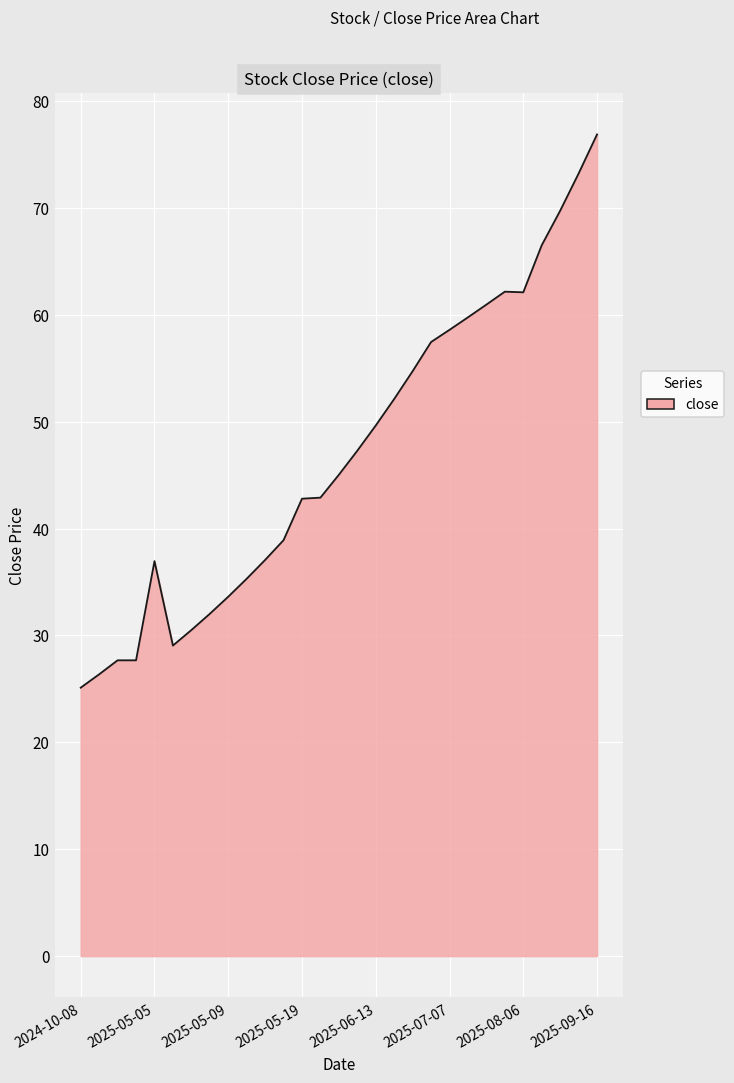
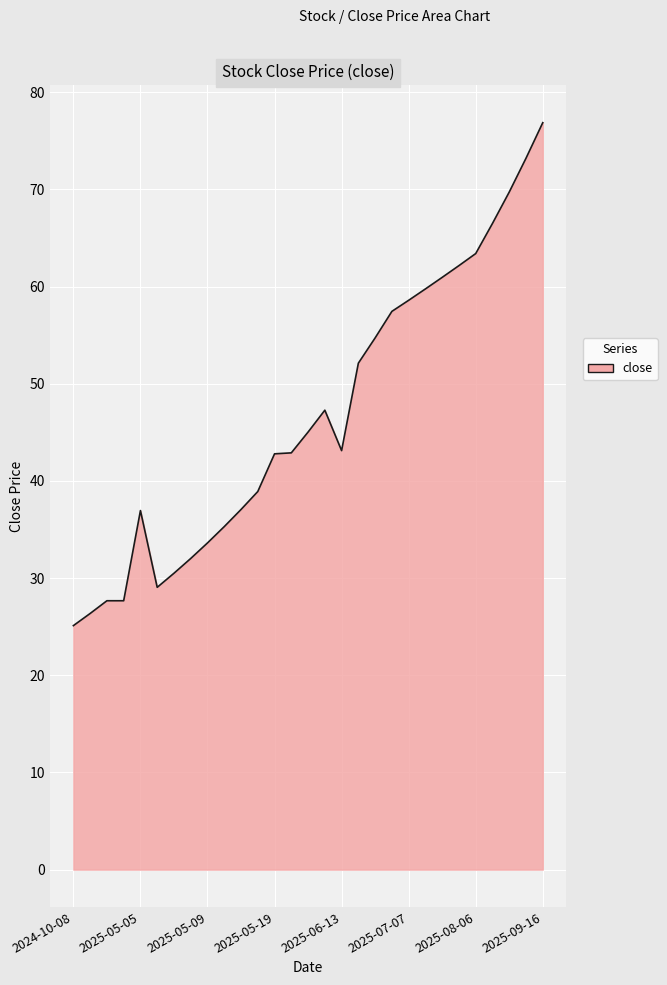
  {
    "2024-10-08": 25,
    "2025-05-05": 37,
    "2025-05-09": 34,
    "2025-05-19": 43,
-   "2025-06-13": 50,
+   "2025-06-13": 43,
    "2025-07-07": 59,
-   "2025-08-06": 62,
+   "2025-08-06": 63,
    "2025-09-16": 77
  }
